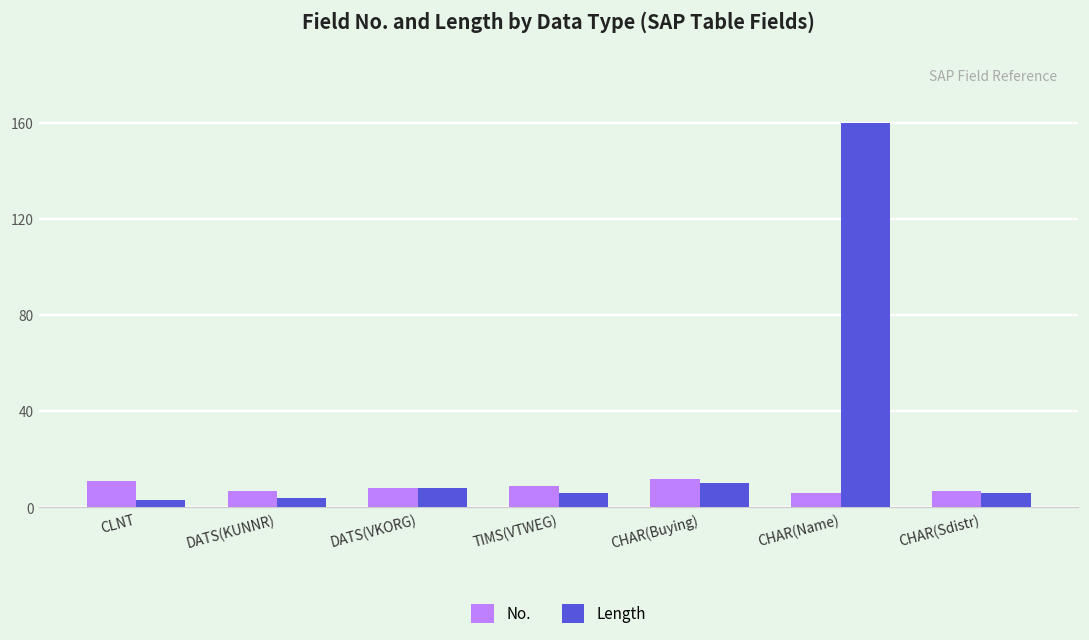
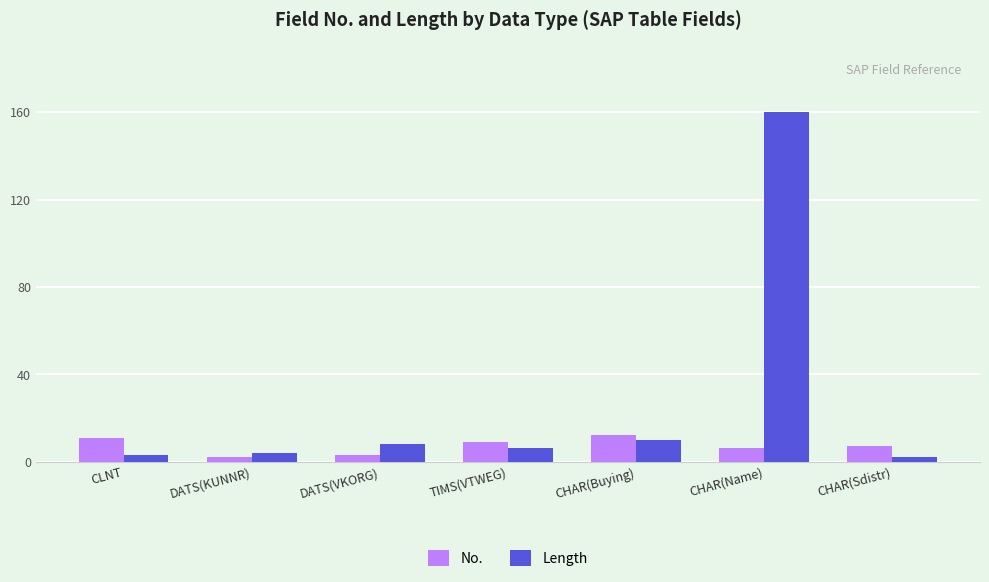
  {
    "No.": {
      "CLNT": 11,
-     "DATS(KUNNR)": 7,
-     "DATS(VKORG)": 8,
+     "DATS(KUNNR)": 2,
+     "DATS(VKORG)": 3,
      "TIMS(VTWEG)": 9,
      "CHAR(Buying)": 12,
      "CHAR(Name)": 6,
      "CHAR(Sdistr)": 7
    },
    "Length": {
      "CLNT": 3,
      "DATS(KUNNR)": 4,
      "DATS(VKORG)": 8,
      "TIMS(VTWEG)": 6,
      "CHAR(Buying)": 10,
      "CHAR(Name)": 160,
-     "CHAR(Sdistr)": 6
+     "CHAR(Sdistr)": 2
    }
  }
